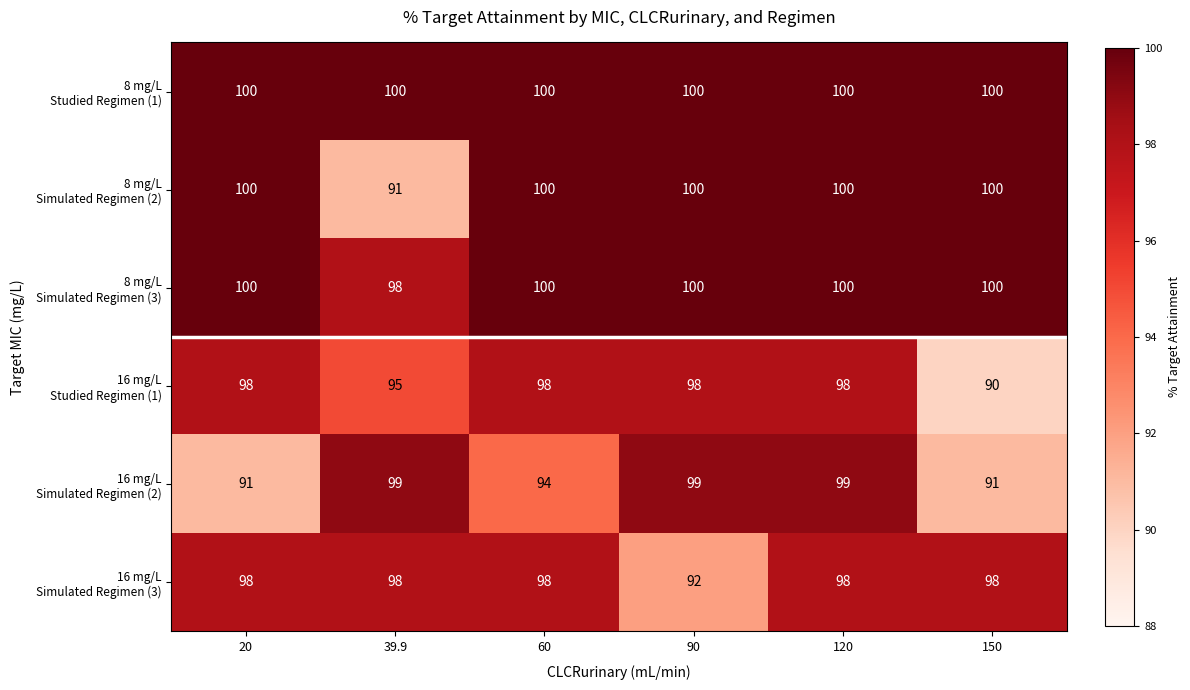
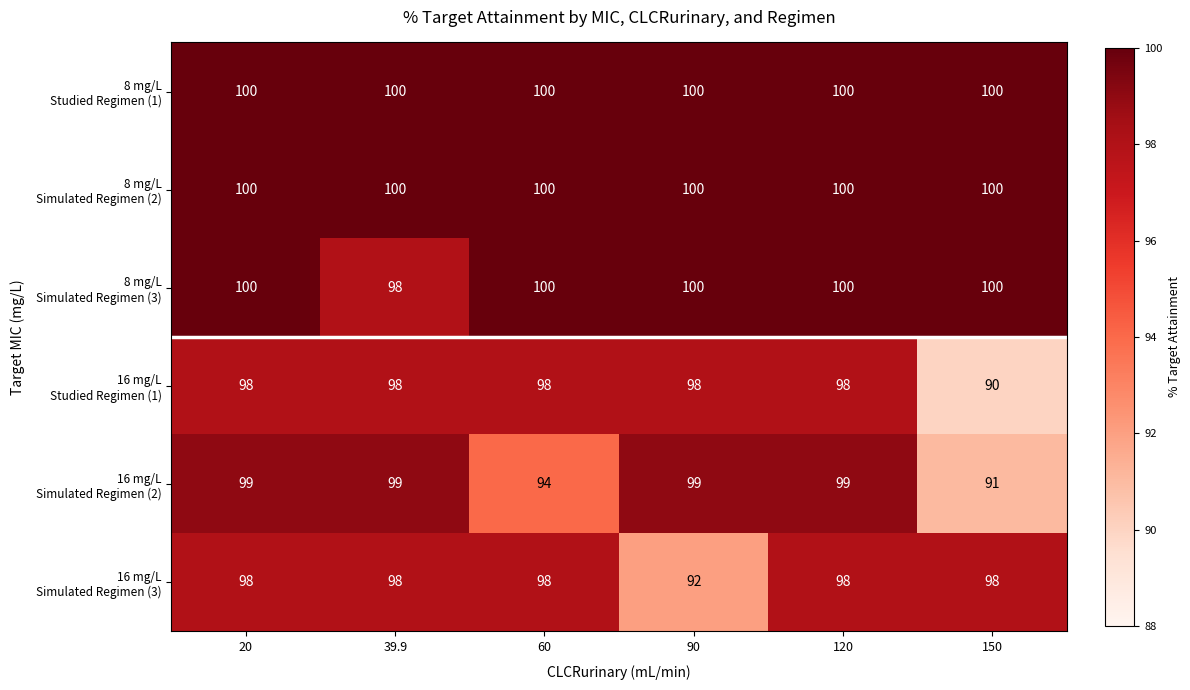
  {
    "8 mg/L Studied Regimen (1)": {
      "20": 100,
      "39.9": 100,
      "60": 100,
      "90": 100,
      "120": 100,
      "150": 100
    },
    "8 mg/L Simulated Regimen (2)": {
      "20": 100,
-     "39.9": 91,
+     "39.9": 100,
      "60": 100,
      "90": 100,
      "120": 100,
      "150": 100
    },
    "8 mg/L Simulated Regimen (3)": {
      "20": 100,
      "39.9": 98,
      "60": 100,
      "90": 100,
      "120": 100,
      "150": 100
    },
    "16 mg/L Studied Regimen (1)": {
      "20": 98,
-     "39.9": 95,
+     "39.9": 98,
      "60": 98,
      "90": 98,
      "120": 98,
      "150": 90
    },
    "16 mg/L Simulated Regimen (2)": {
-     "20": 91,
+     "20": 99,
      "39.9": 99,
      "60": 94,
      "90": 99,
      "120": 99,
      "150": 91
    },
    "16 mg/L Simulated Regimen (3)": {
      "20": 98,
      "39.9": 98,
      "60": 98,
      "90": 92,
      "120": 98,
      "150": 98
    }
  }
